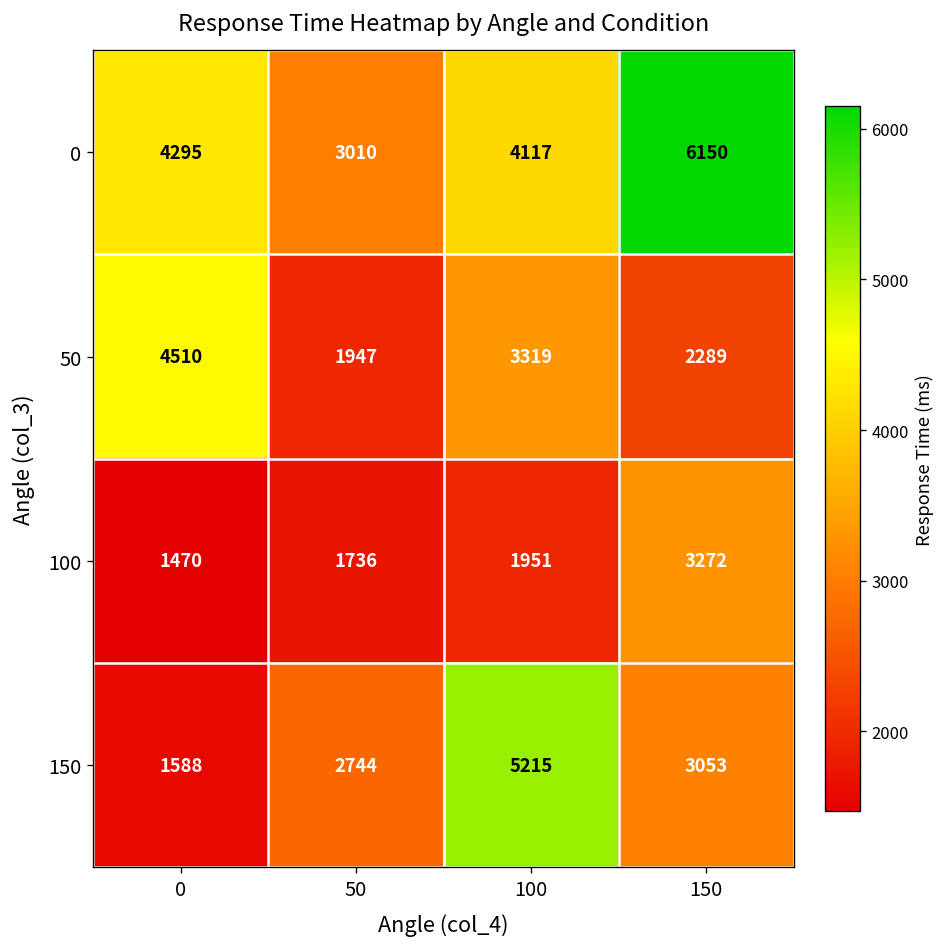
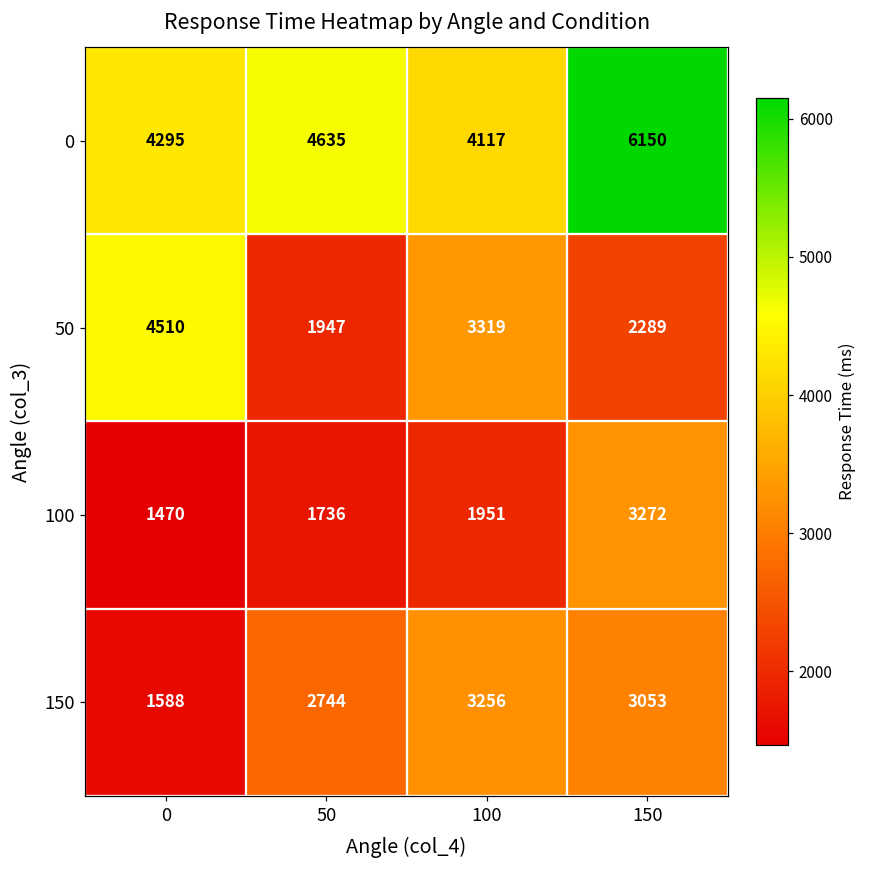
  {
    "0": {
      "0": 4295,
-     "50": 3010,
+     "50": 4635,
      "100": 4117,
      "150": 6150
    },
    "50": {
      "0": 4510,
      "50": 1947,
      "100": 3319,
      "150": 2289
    },
    "100": {
      "0": 1470,
      "50": 1736,
      "100": 1951,
      "150": 3272
    },
    "150": {
      "0": 1588,
      "50": 2744,
-     "100": 5215,
+     "100": 3256,
      "150": 3053
    }
  }
